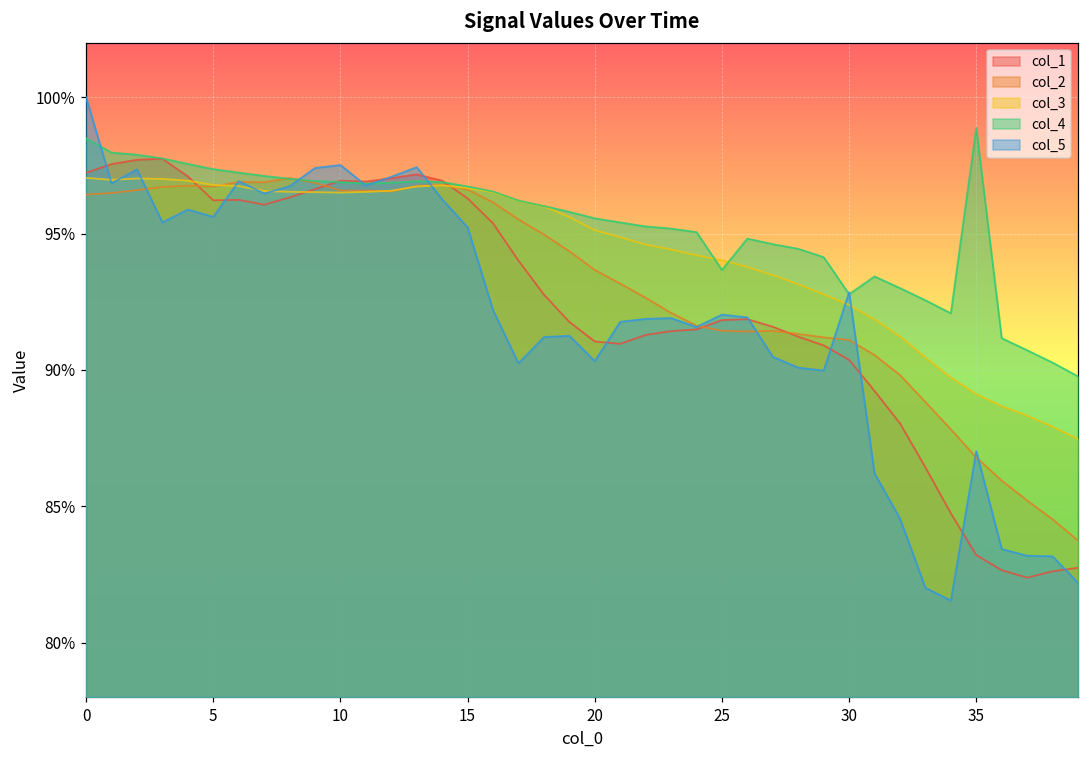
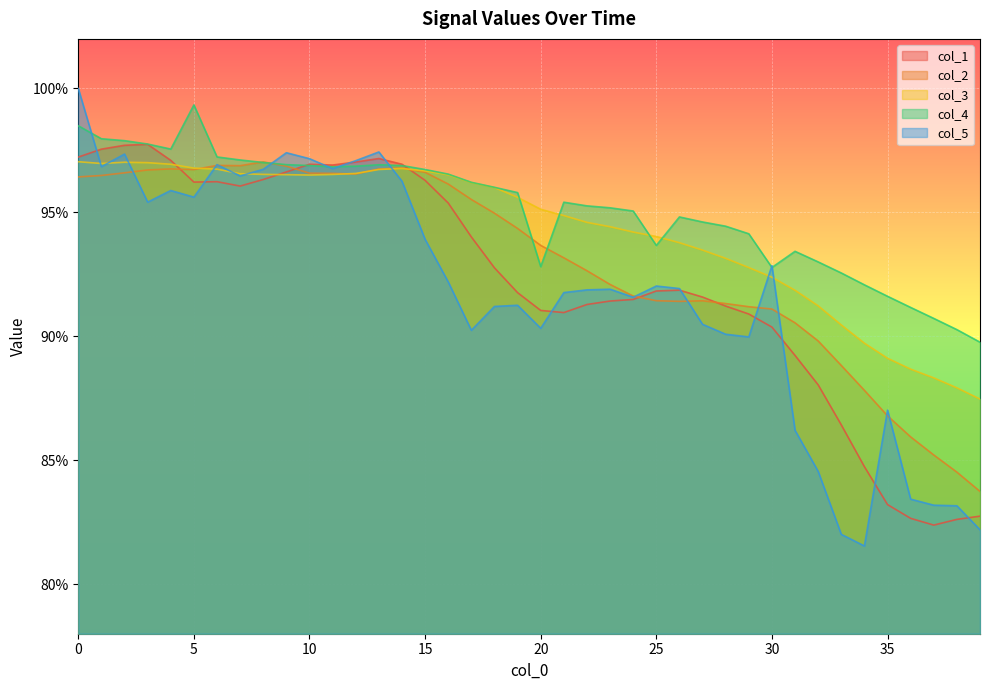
  {
    "col_4": {
      "0": "98.5%",
-     "5": "97.4%",
-     "20": "95.6%",
+     "5": "99.3%",
+     "20": "92.8%",
      "25": "93.7%",
-     "35": "98.9%"
+     "35": "91.6%"
    },
    "col_5": {
      "0": "100.0%",
      "5": "95.6%",
-     "10": "97.5%",
-     "15": "95.2%",
+     "10": "97.2%",
+     "15": "93.9%",
      "20": "90.3%",
      "25": "92.0%",
      "35": "87.0%"
    }
  }
